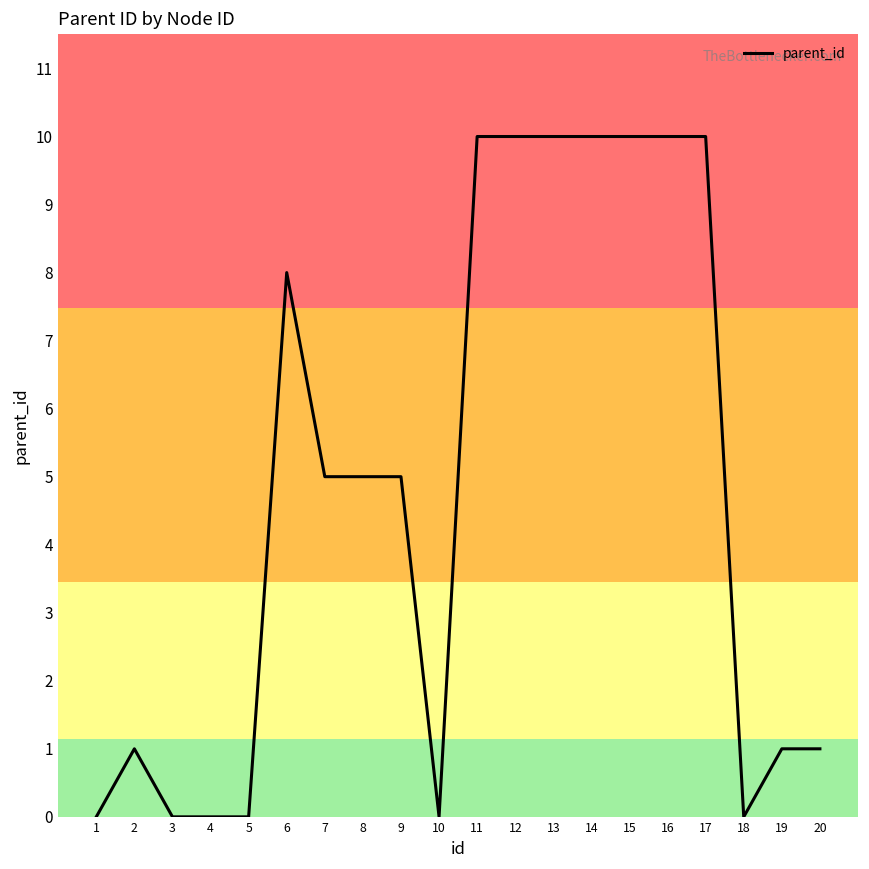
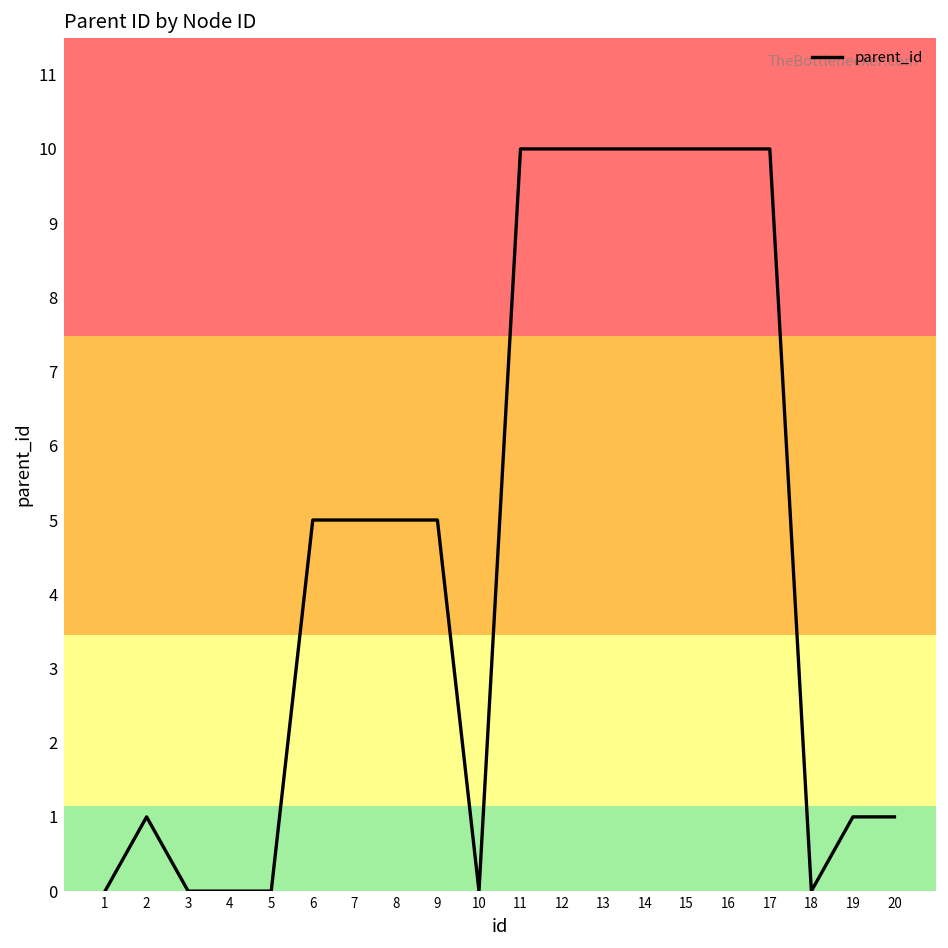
  {
    "1": 0,
    "2": 1,
    "3": 0,
    "4": 0,
    "5": 0,
-   "6": 8,
+   "6": 5,
    "7": 5,
    "8": 5,
    "9": 5,
    "10": 0,
    "11": 10,
    "12": 10,
    "13": 10,
    "14": 10,
    "15": 10,
    "16": 10,
    "17": 10,
    "18": 0,
    "19": 1,
    "20": 1
  }
